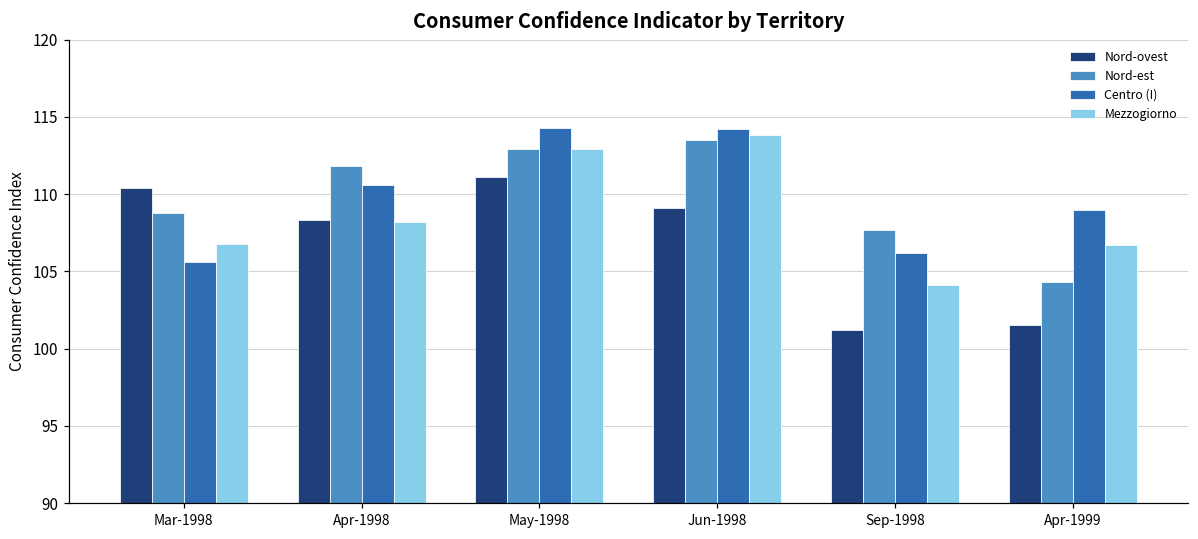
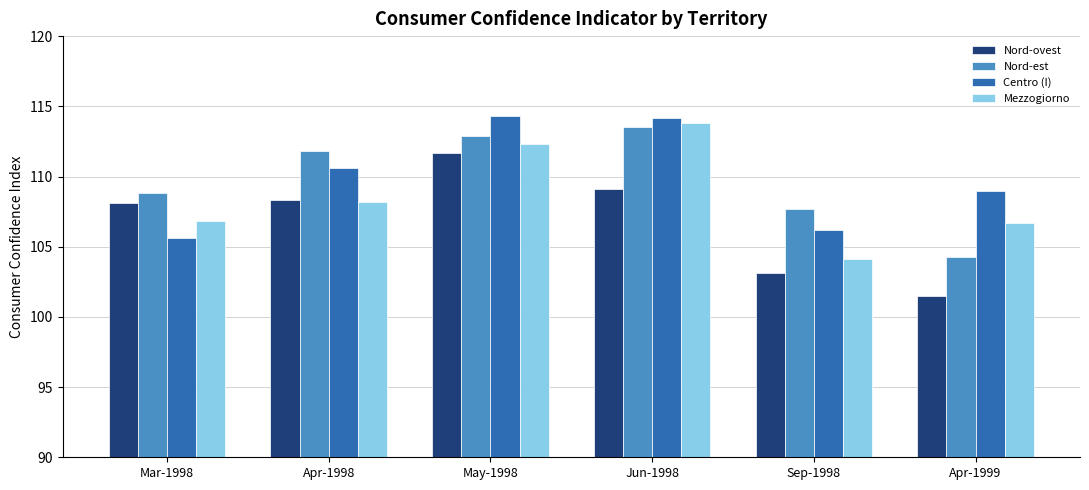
  {
    "Nord-ovest": {
-     "Mar-1998": 110.4,
+     "Mar-1998": 108.1,
      "Apr-1998": 108.3,
-     "May-1998": 111.1,
+     "May-1998": 111.7,
      "Jun-1998": 109.1,
-     "Sep-1998": 101.2,
+     "Sep-1998": 103.1,
      "Apr-1999": 101.5
    },
    "Mezzogiorno": {
      "Mar-1998": 106.8,
      "Apr-1998": 108.2,
-     "May-1998": 112.9,
+     "May-1998": 112.3,
      "Jun-1998": 113.8,
      "Sep-1998": 104.1,
      "Apr-1999": 106.7
    }
  }
